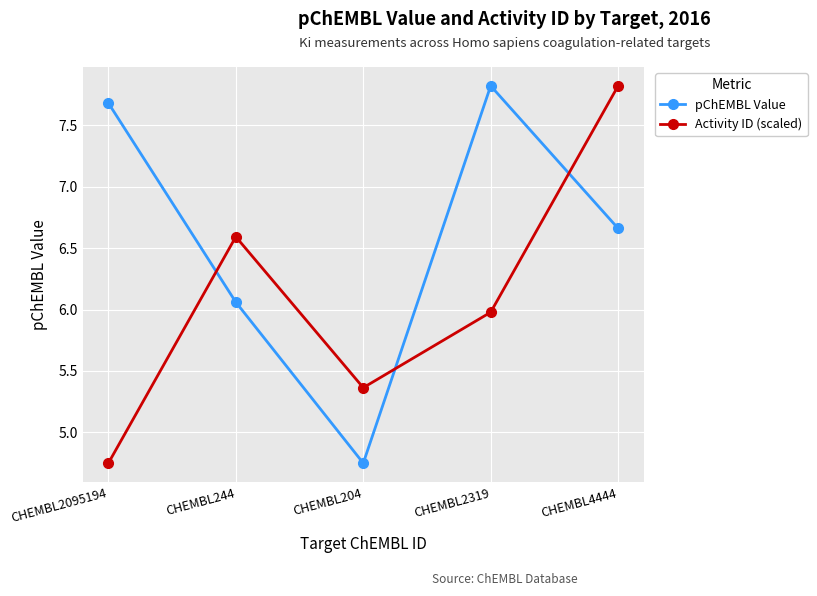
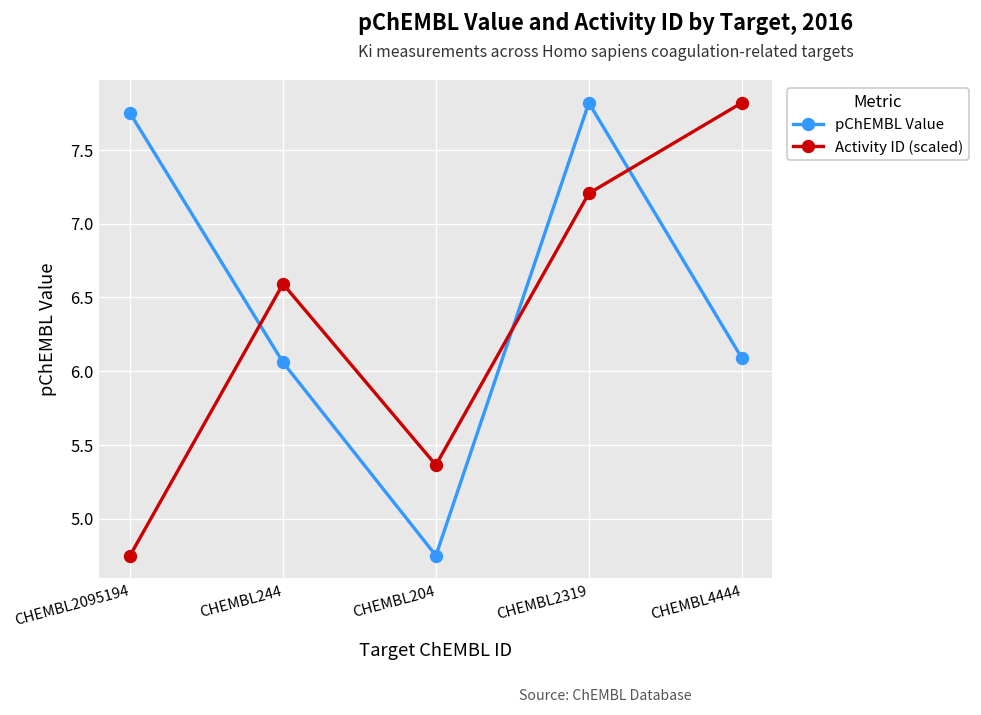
  {
    "pChEMBL Value": {
-     "CHEMBL2095194": 7.68,
+     "CHEMBL2095194": 7.75,
      "CHEMBL244": 6.06,
      "CHEMBL204": 4.75,
      "CHEMBL2319": 7.82,
-     "CHEMBL4444": 6.66
+     "CHEMBL4444": 6.09
    },
    "Activity ID (scaled)": {
      "CHEMBL2095194": 4.75,
      "CHEMBL244": 6.59,
      "CHEMBL204": 5.36,
-     "CHEMBL2319": 5.98,
+     "CHEMBL2319": 7.21,
      "CHEMBL4444": 7.82
    }
  }
